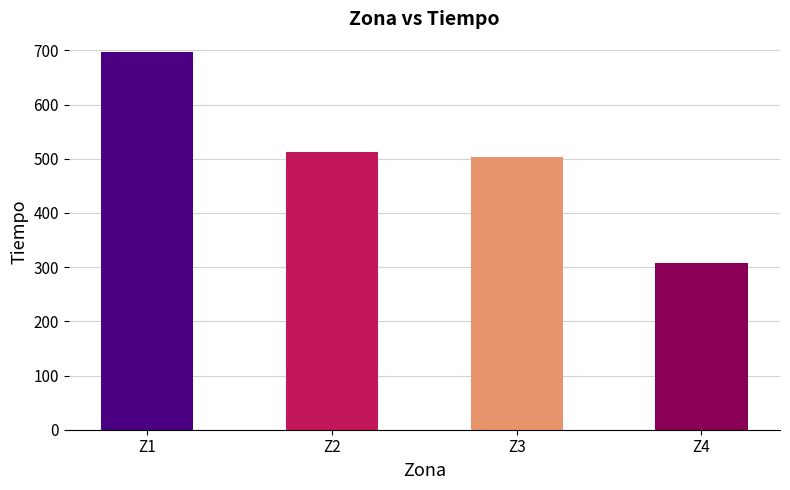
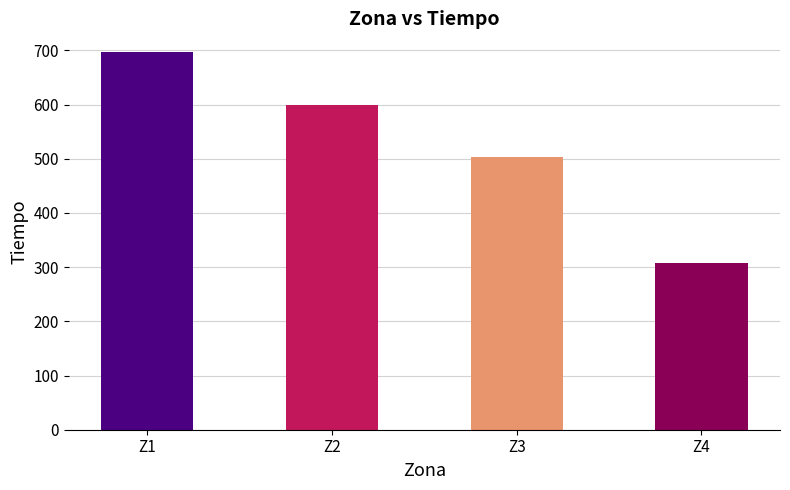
  {
    "Z1": 700,
-   "Z2": 510,
+   "Z2": 600,
    "Z3": 500,
    "Z4": 310
  }
